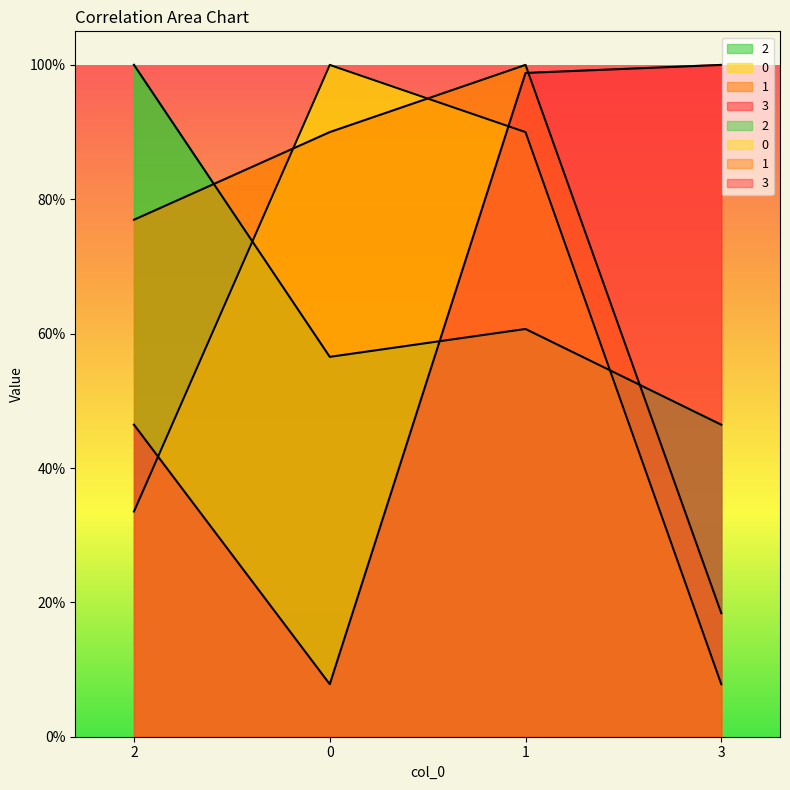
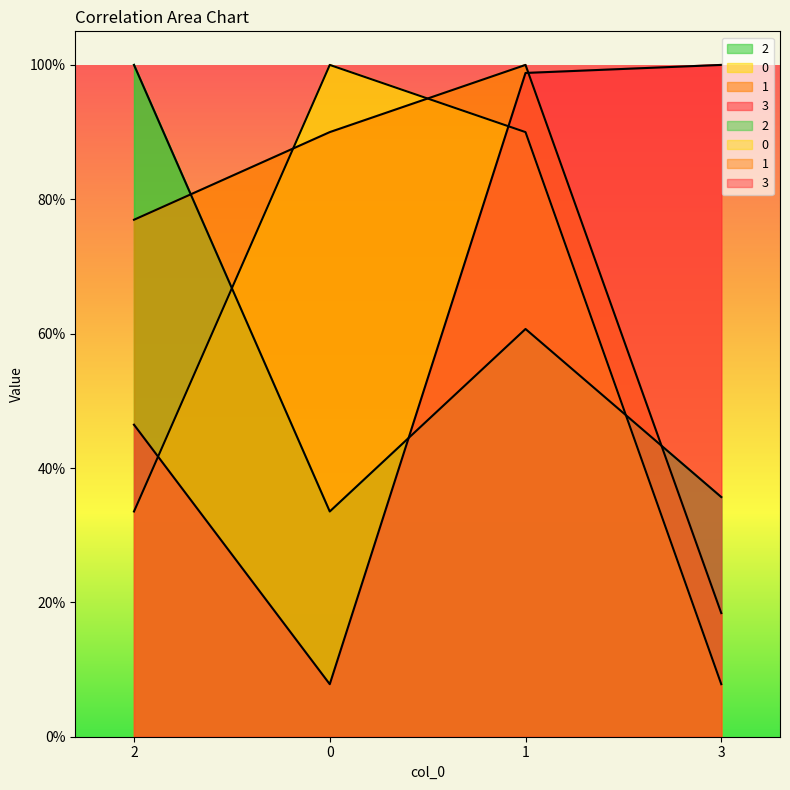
  {
    "2": {
      "2": "100%",
-     "0": "57%",
+     "0": "34%",
      "1": "61%",
-     "3": "46%"
+     "3": "36%"
    },
    "0": {
      "2": "34%",
      "0": "100%",
      "1": "90%",
      "3": "8%"
    },
    "1": {
      "2": "77%",
      "0": "90%",
      "1": "100%",
      "3": "18%"
    },
    "3": {
      "2": "46%",
      "0": "8%",
      "1": "99%",
      "3": "100%"
    }
  }
